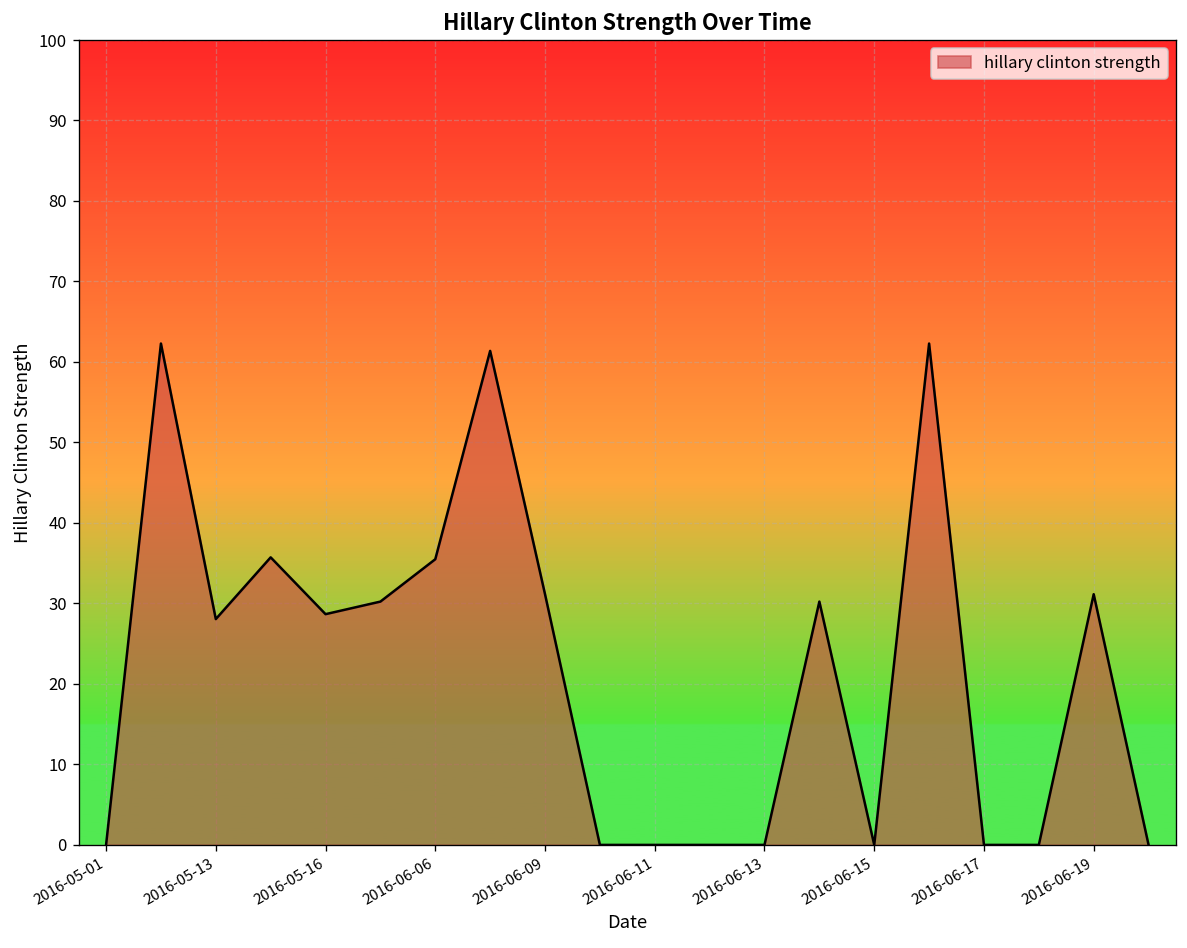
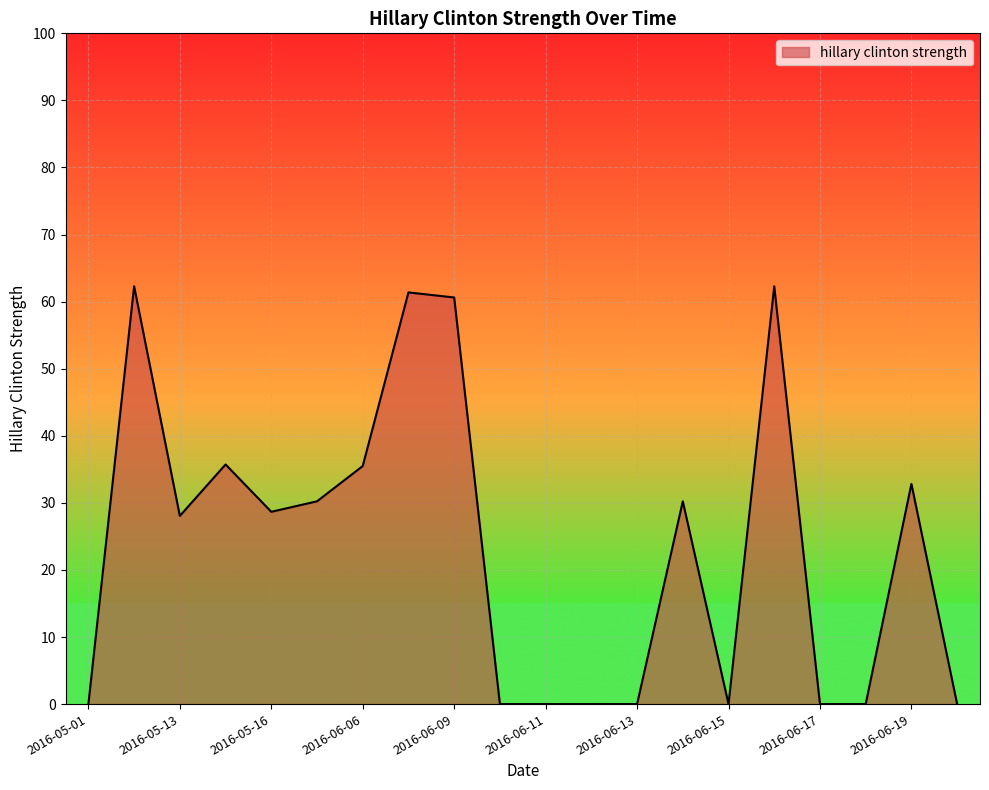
  {
    "2016-05-01": 0,
    "2016-05-13": 28,
    "2016-05-16": 29,
    "2016-06-06": 35,
-   "2016-06-09": 31,
+   "2016-06-09": 61,
    "2016-06-11": 0,
    "2016-06-13": 0,
    "2016-06-15": 0,
    "2016-06-17": 0,
-   "2016-06-19": 31
+   "2016-06-19": 33
  }
